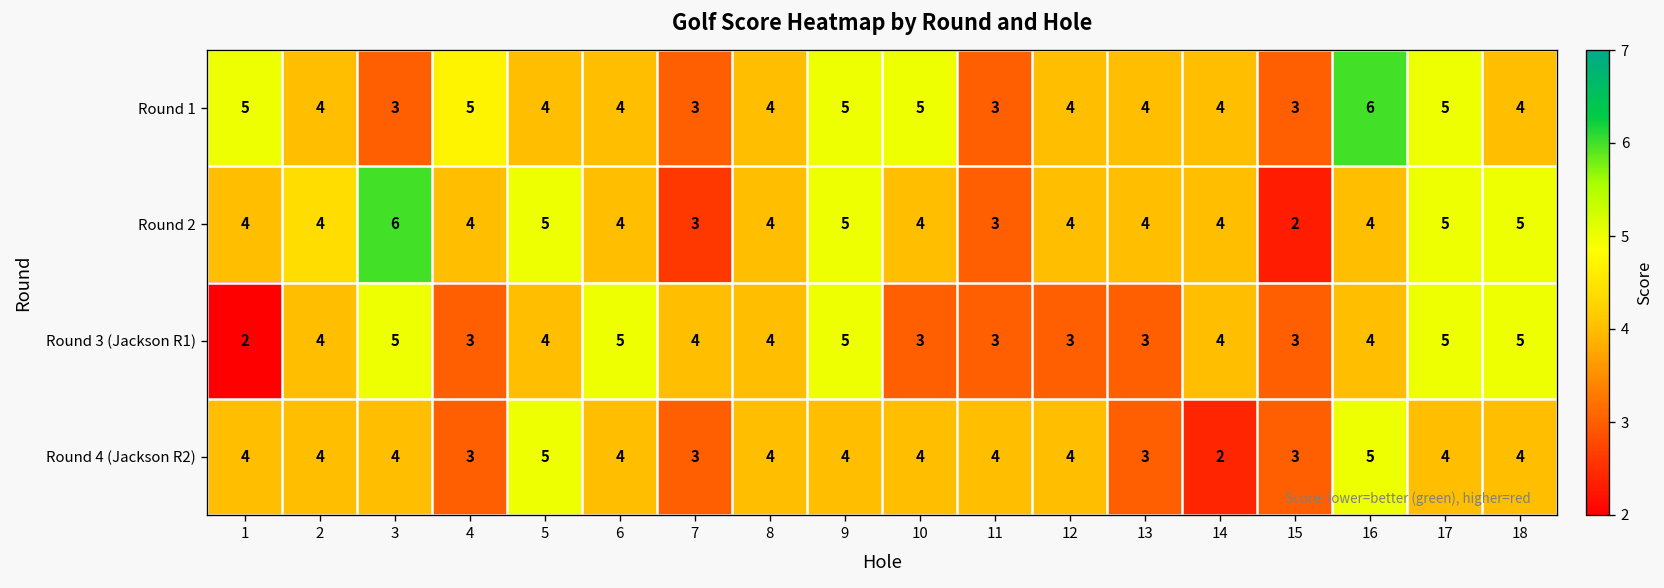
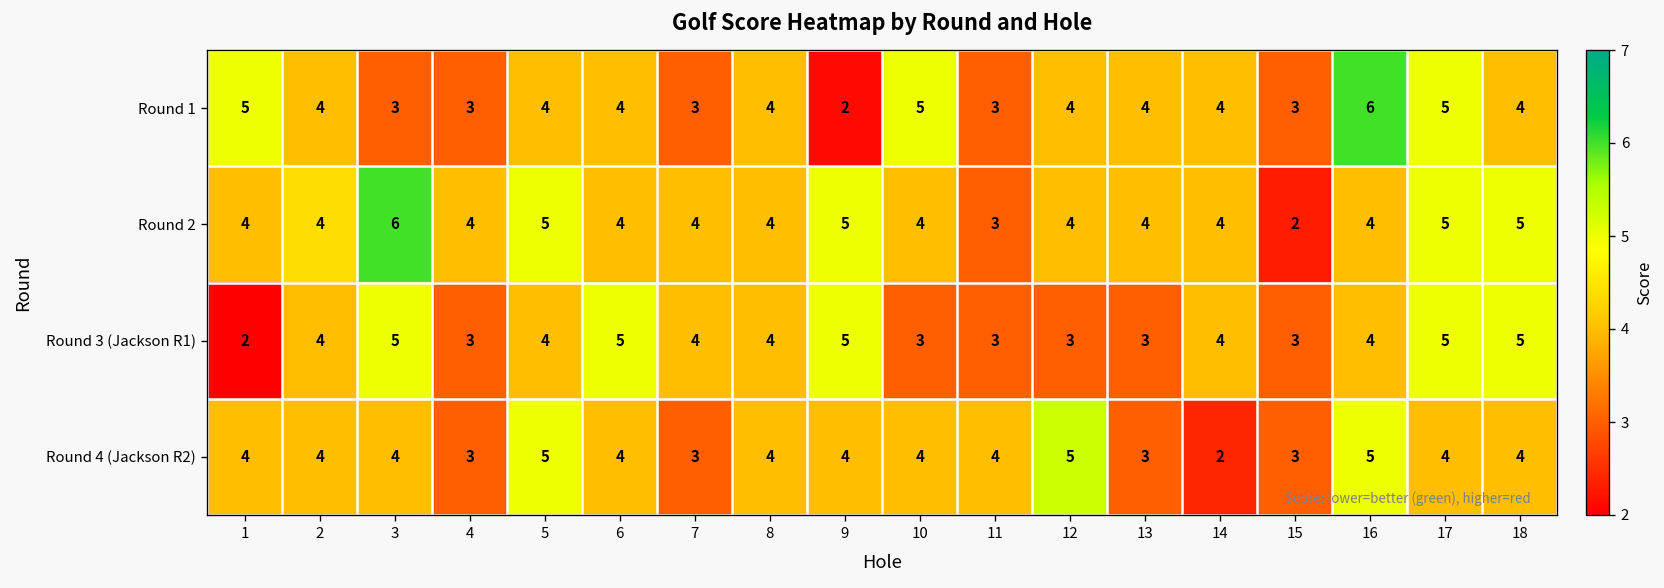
  {
    "Round 1": {
      "1": 5,
      "2": 4,
      "3": 3,
-     "4": 5,
+     "4": 3,
      "5": 4,
      "6": 4,
      "7": 3,
      "8": 4,
-     "9": 5,
+     "9": 2,
      "10": 5,
      "11": 3,
      "12": 4,
      "13": 4,
      "14": 4,
      "15": 3,
      "16": 6,
      "17": 5,
      "18": 4
    },
    "Round 2": {
      "1": 4,
      "2": 4,
      "3": 6,
      "4": 4,
      "5": 5,
      "6": 4,
-     "7": 3,
+     "7": 4,
      "8": 4,
      "9": 5,
      "10": 4,
      "11": 3,
      "12": 4,
      "13": 4,
      "14": 4,
      "15": 2,
      "16": 4,
      "17": 5,
      "18": 5
    },
    "Round 3 (Jackson R1)": {
      "1": 2,
      "2": 4,
      "3": 5,
      "4": 3,
      "5": 4,
      "6": 5,
      "7": 4,
      "8": 4,
      "9": 5,
      "10": 3,
      "11": 3,
      "12": 3,
      "13": 3,
      "14": 4,
      "15": 3,
      "16": 4,
      "17": 5,
      "18": 5
    },
    "Round 4 (Jackson R2)": {
      "1": 4,
      "2": 4,
      "3": 4,
      "4": 3,
      "5": 5,
      "6": 4,
      "7": 3,
      "8": 4,
      "9": 4,
      "10": 4,
      "11": 4,
-     "12": 4,
+     "12": 5,
      "13": 3,
      "14": 2,
      "15": 3,
      "17": 4,
      "18": 4
    }
  }
